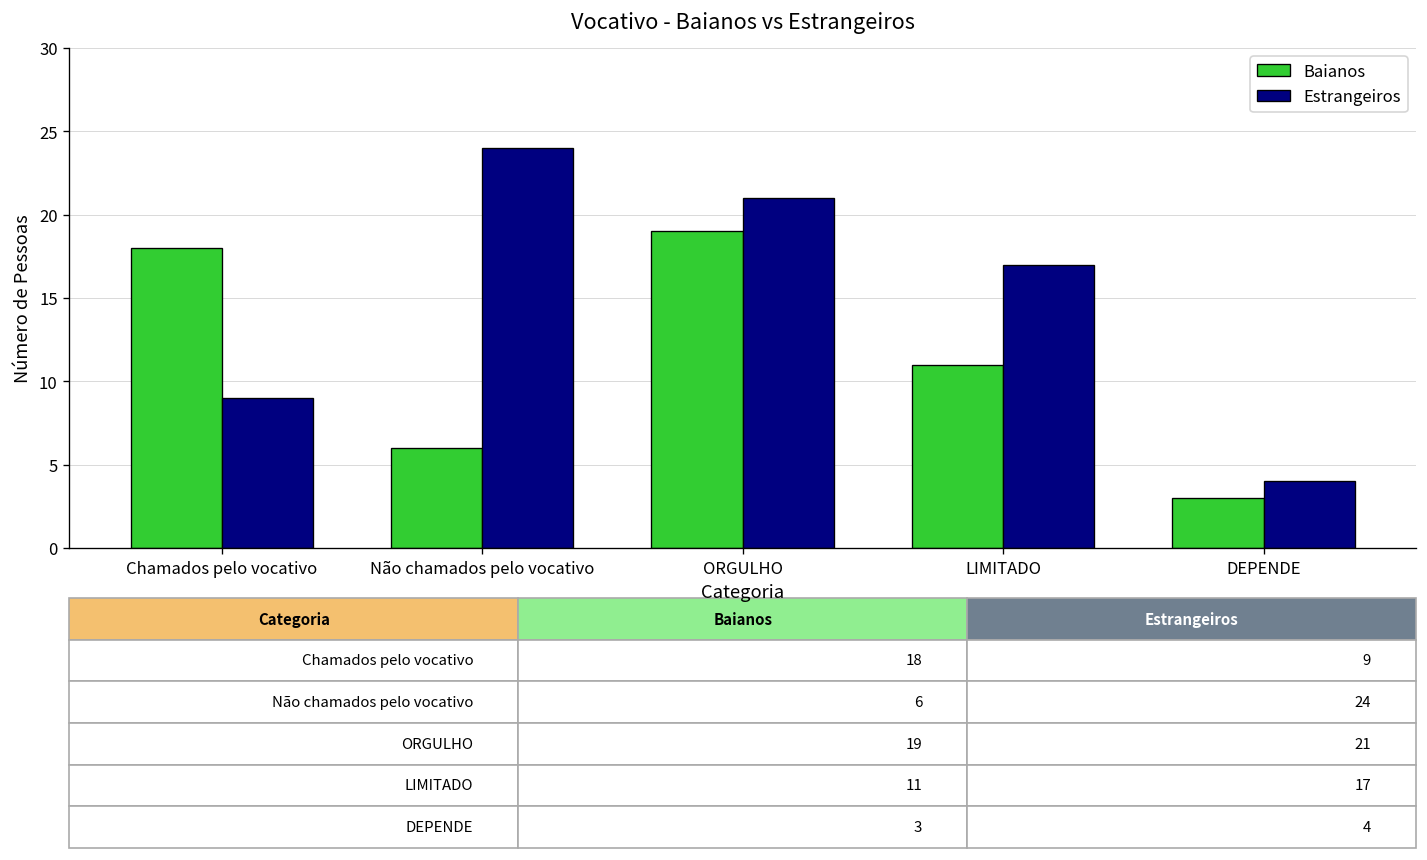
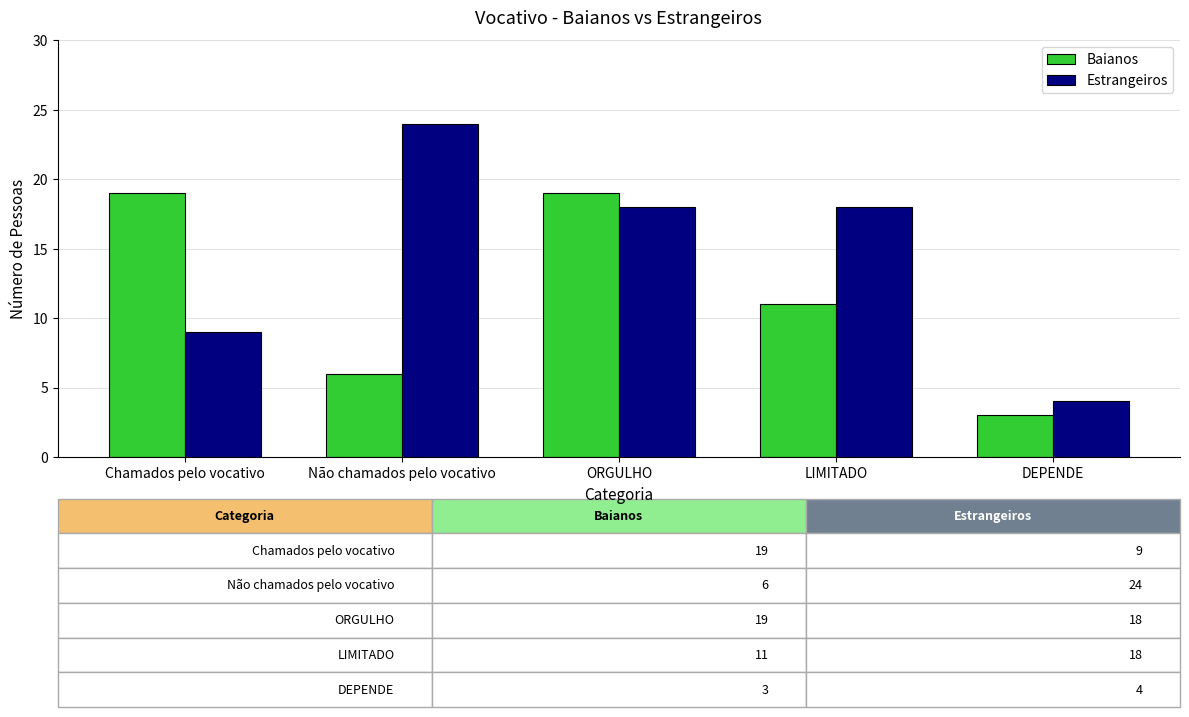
  {
    "Baianos": {
-     "Chamados pelo vocativo": 18
+     "Chamados pelo vocativo": 19
    },
    "Estrangeiros": {
-     "ORGULHO": 21,
-     "LIMITADO": 17
+     "ORGULHO": 18,
+     "LIMITADO": 18
    }
  }
